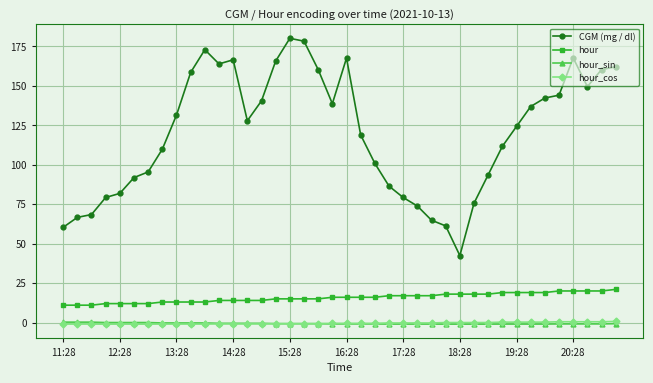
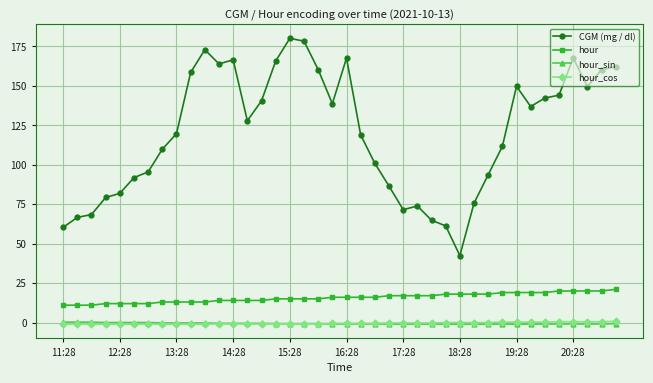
  {
    "CGM (mg / dl)": {
      "11:28": 60,
      "12:28": 82,
-     "13:28": 131,
+     "13:28": 120,
      "14:28": 166,
      "15:28": 180,
      "16:28": 168,
-     "17:28": 79,
+     "17:28": 72,
      "18:28": 42,
-     "19:28": 124
+     "19:28": 150
    }
  }
